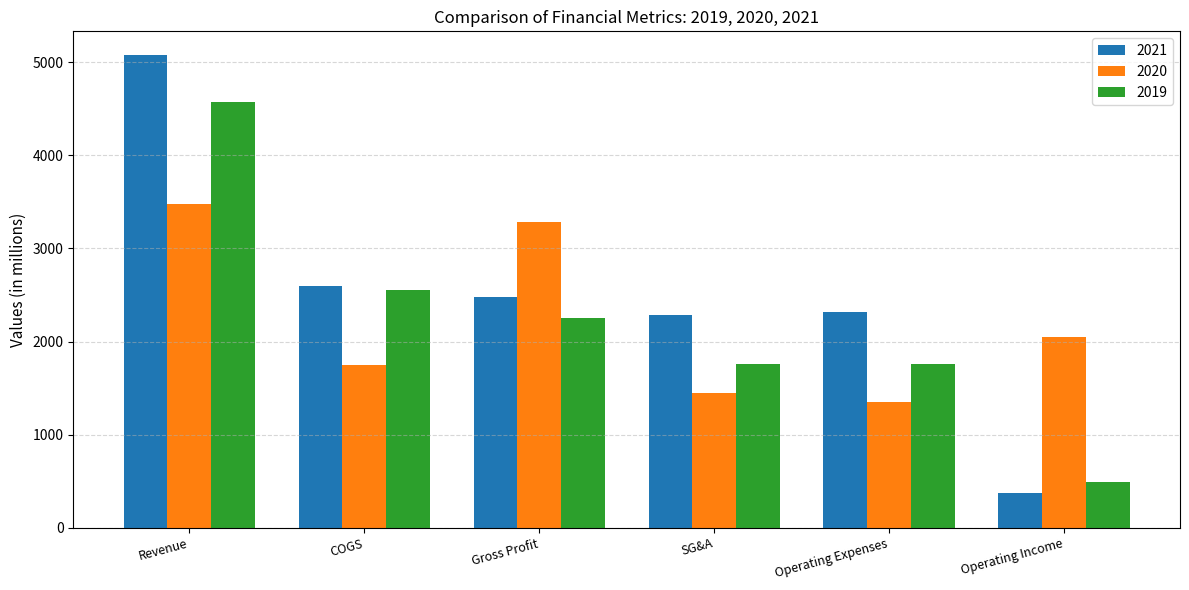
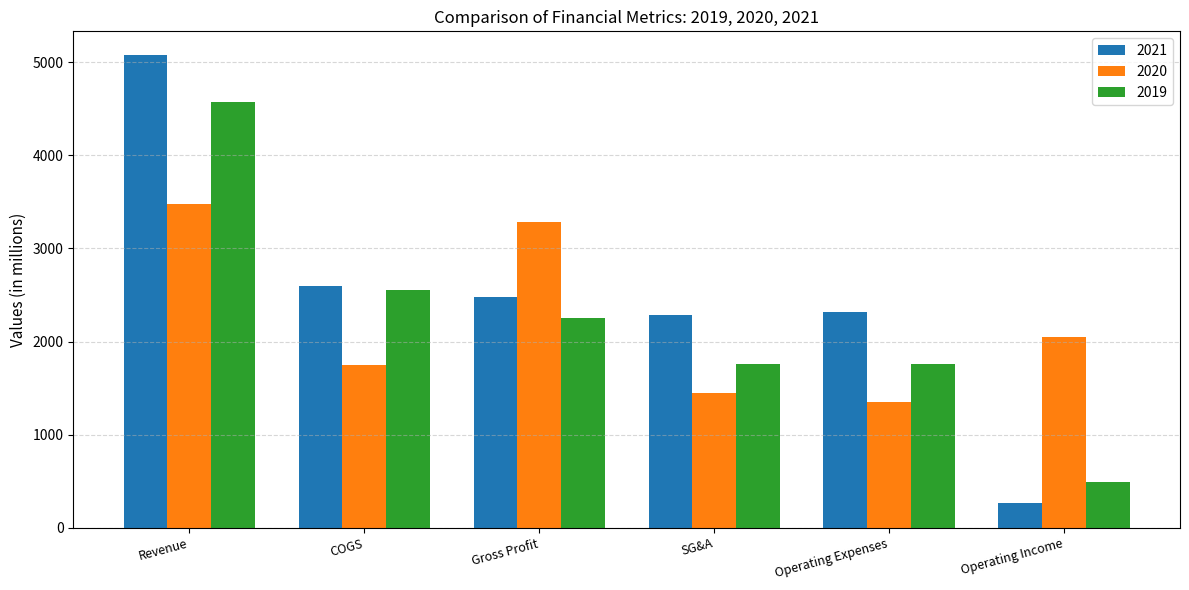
  {
    "2021": {
      "Revenue": 5100,
      "COGS": 2600,
      "Gross Profit": 2500,
      "SG&A": 2300,
      "Operating Expenses": 2300,
-     "Operating Income": 400
+     "Operating Income": 300
    },
    "2020": {
      "Revenue": 3500,
      "COGS": 1700,
      "Gross Profit": 3300,
      "SG&A": 1400,
      "Operating Expenses": 1400,
      "Operating Income": 2000
    },
    "2019": {
      "Revenue": 4600,
      "COGS": 2600,
      "Gross Profit": 2200,
      "SG&A": 1800,
      "Operating Expenses": 1800,
      "Operating Income": 500
    }
  }
